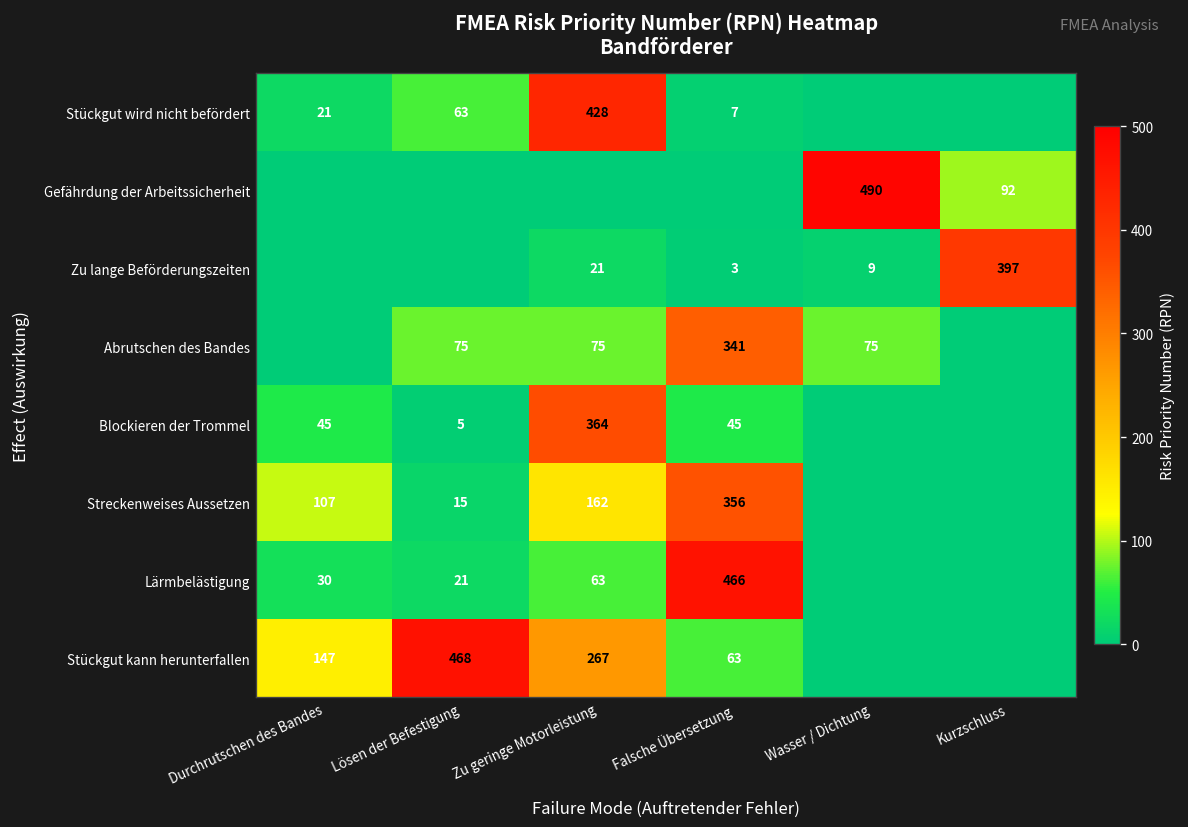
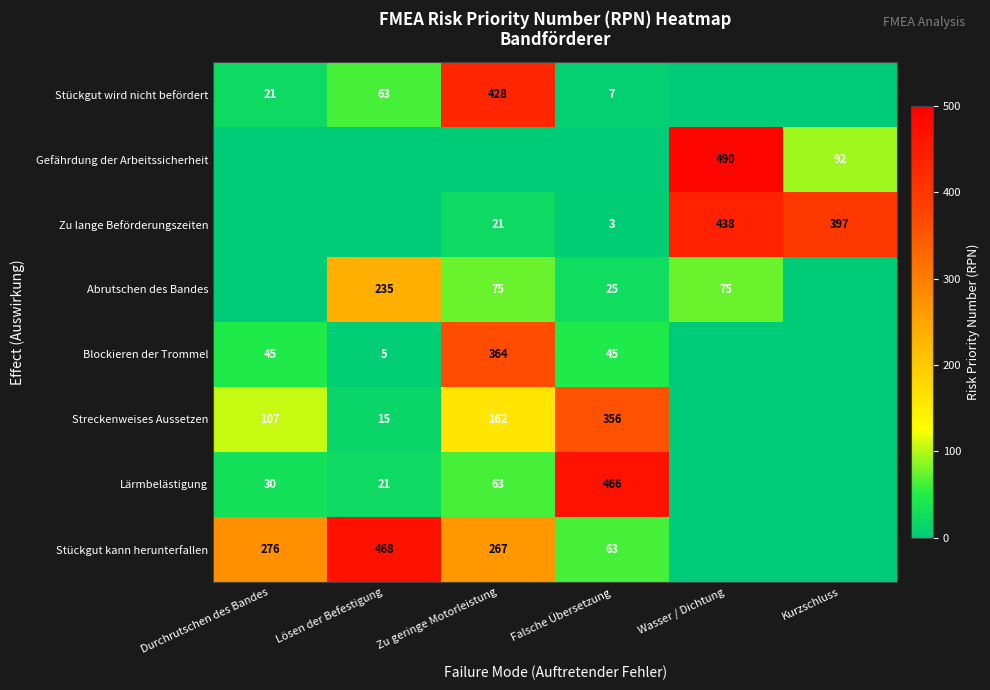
  {
    "Stückgut wird nicht befördert": {
      "Durchrutschen des Bandes": 21,
      "Lösen der Befestigung": 63,
      "Zu geringe Motorleistung": 428,
      "Falsche Übersetzung": 7
    },
    "Gefährdung der Arbeitssicherheit": {
      "Wasser / Dichtung": 490,
      "Kurzschluss": 92
    },
    "Zu lange Beförderungszeiten": {
      "Zu geringe Motorleistung": 21,
      "Falsche Übersetzung": 3,
-     "Wasser / Dichtung": 9,
+     "Wasser / Dichtung": 438,
      "Kurzschluss": 397
    },
    "Abrutschen des Bandes": {
-     "Lösen der Befestigung": 75,
+     "Lösen der Befestigung": 235,
      "Zu geringe Motorleistung": 75,
-     "Falsche Übersetzung": 341,
+     "Falsche Übersetzung": 25,
      "Wasser / Dichtung": 75
    },
    "Blockieren der Trommel": {
      "Durchrutschen des Bandes": 45,
      "Lösen der Befestigung": 5,
      "Zu geringe Motorleistung": 364,
      "Falsche Übersetzung": 45
    },
    "Streckenweises Aussetzen": {
      "Durchrutschen des Bandes": 107,
      "Lösen der Befestigung": 15,
      "Zu geringe Motorleistung": 162,
      "Falsche Übersetzung": 356
    },
    "Lärmbelästigung": {
      "Durchrutschen des Bandes": 30,
      "Lösen der Befestigung": 21,
      "Zu geringe Motorleistung": 63,
      "Falsche Übersetzung": 466
    },
    "Stückgut kann herunterfallen": {
-     "Durchrutschen des Bandes": 147,
+     "Durchrutschen des Bandes": 276,
      "Lösen der Befestigung": 468,
      "Zu geringe Motorleistung": 267,
      "Falsche Übersetzung": 63
    }
  }
